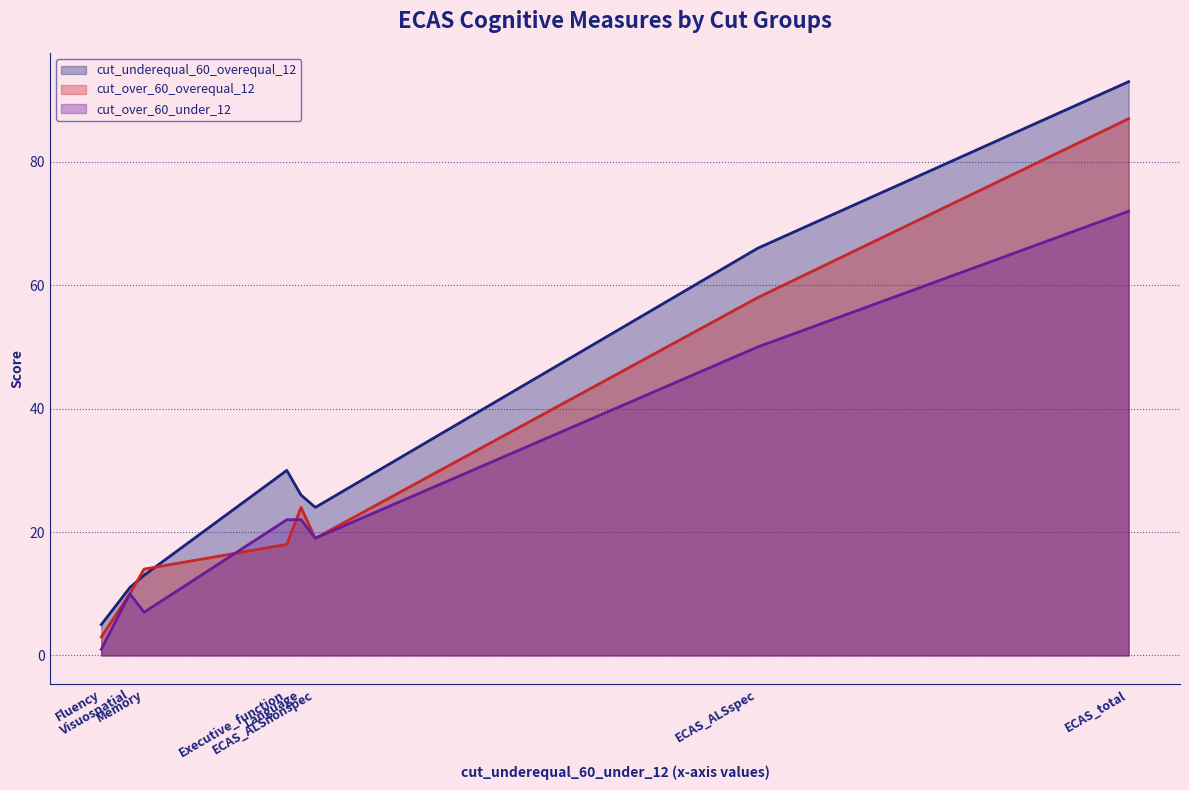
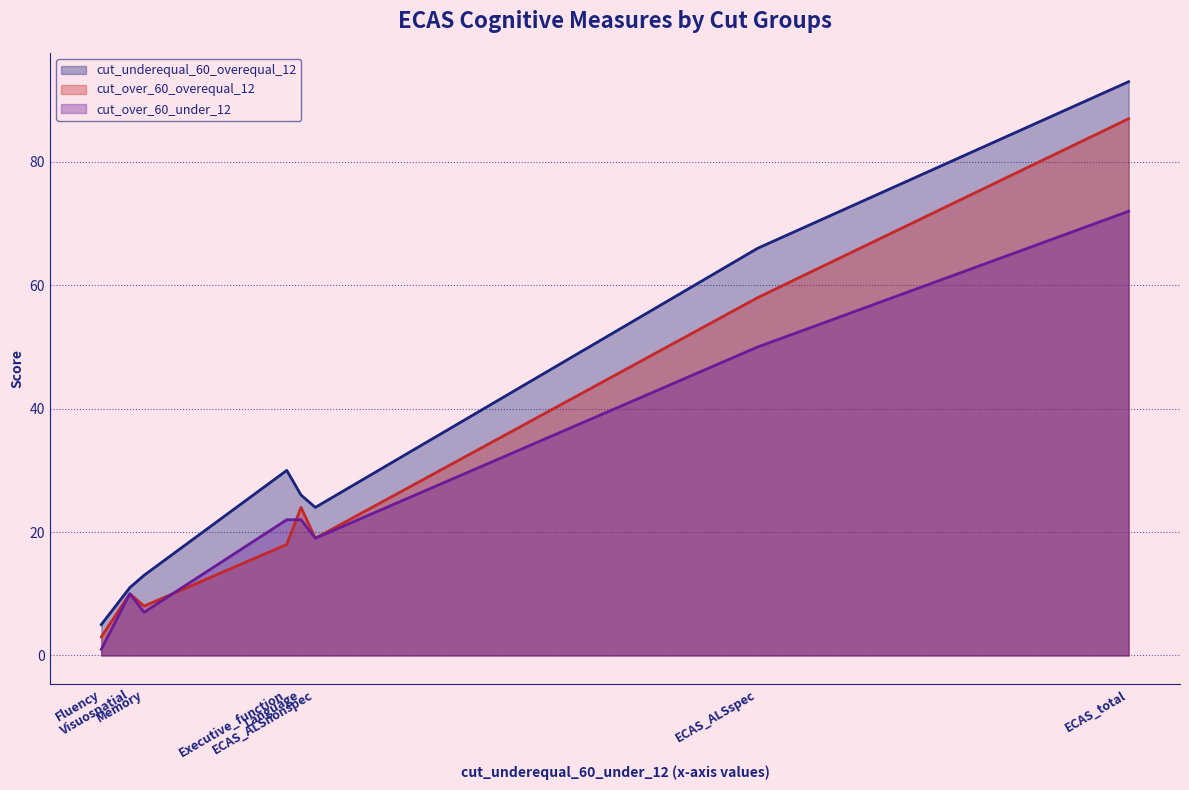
  {
    "cut_over_60_overequal_12": {
      "Fluency": 3,
-     "Memory": 14,
+     "Memory": 8,
      "Executive_function": 18,
      "Language": 24,
      "ECAS_ALSspec": 58,
      "ECAS_total": 87
    }
  }
